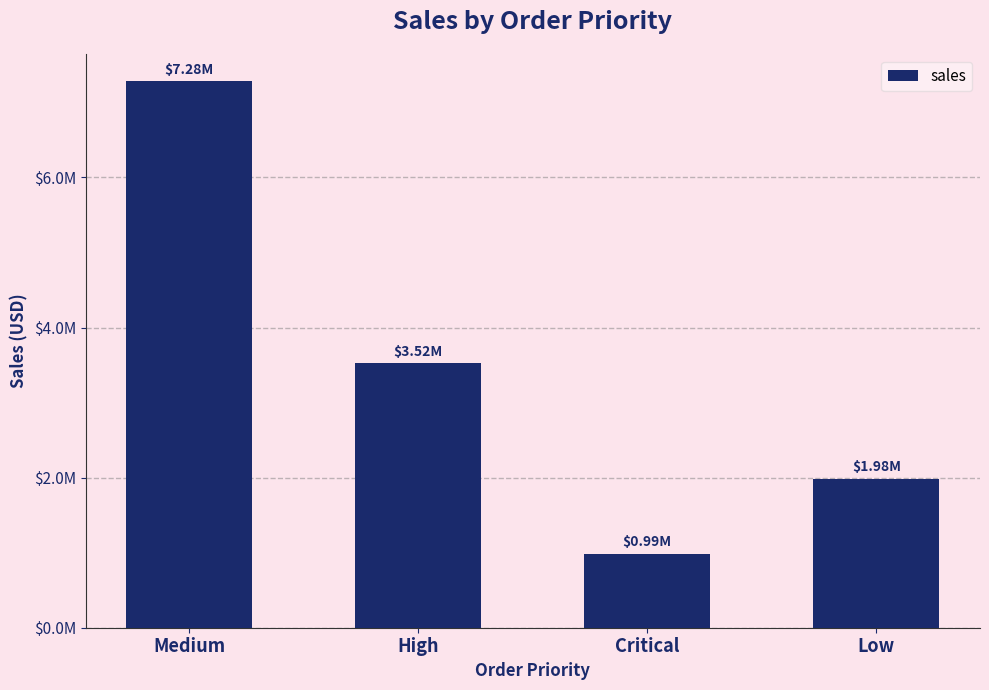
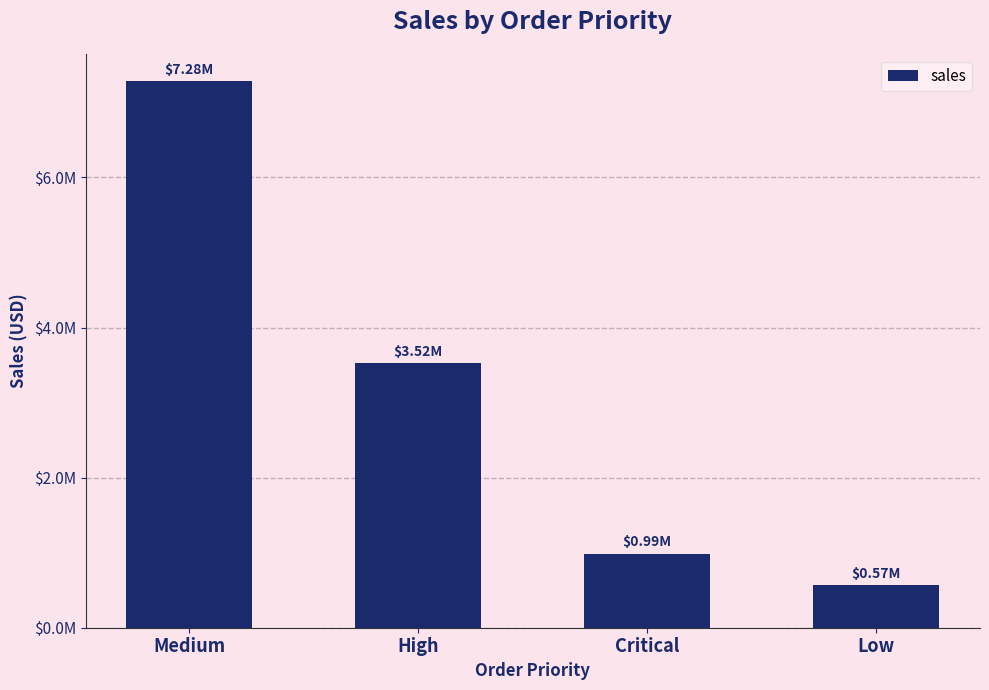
  {
    "Medium": "$7.28M",
    "High": "$3.52M",
    "Critical": "$0.99M",
-   "Low": "$1.98M"
+   "Low": "$0.57M"
  }
